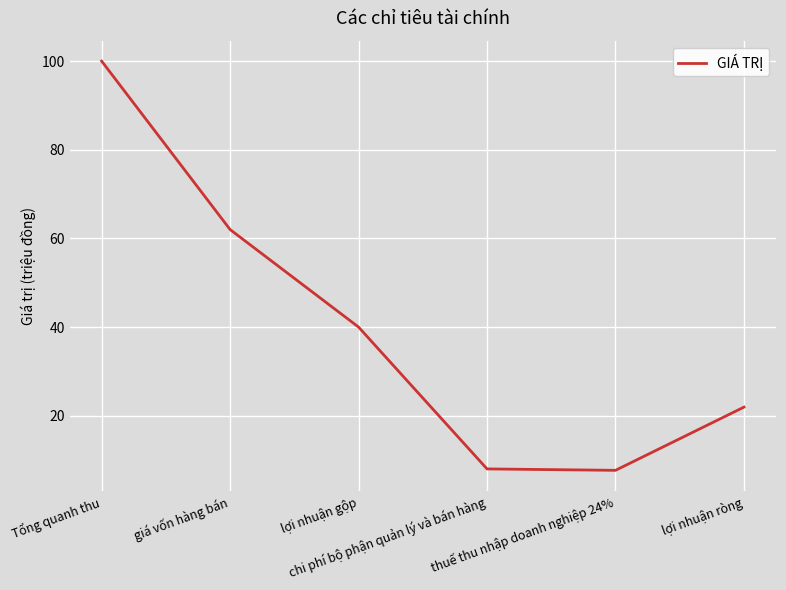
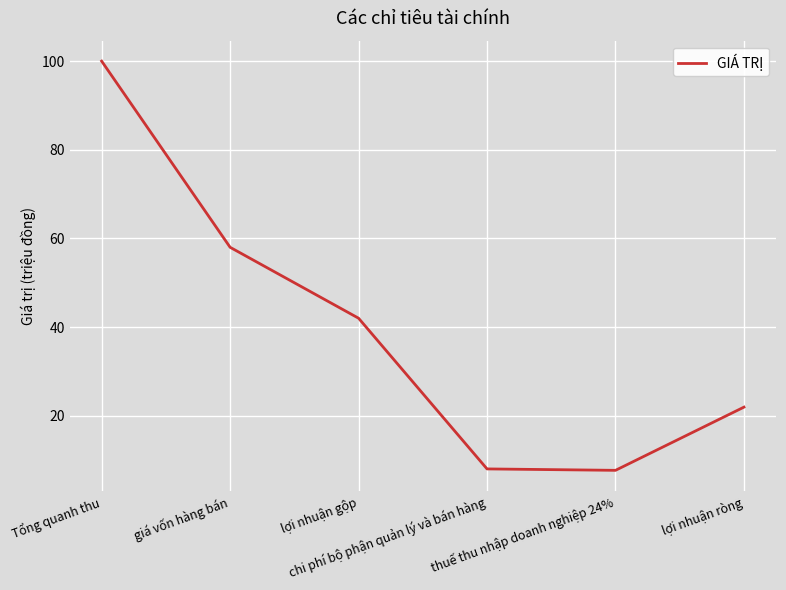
  {
    "Tổng quanh thu": 100,
-   "giá vốn hàng bán": 62,
-   "lợi nhuận gộp": 40,
+   "giá vốn hàng bán": 58,
+   "lợi nhuận gộp": 42,
    "chi phí bộ phận quản lý và bán hàng": 8,
    "thuế thu nhập doanh nghiệp 24%": 8,
    "lợi nhuận ròng": 22
  }
